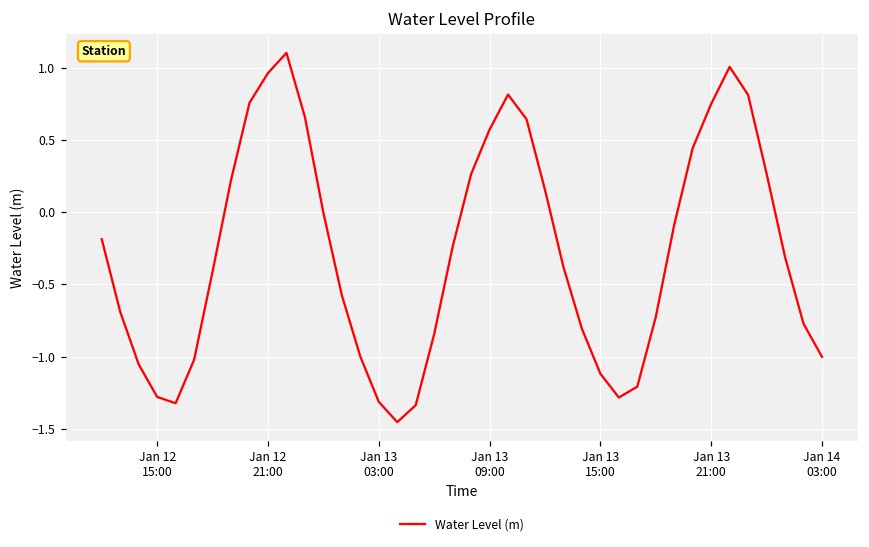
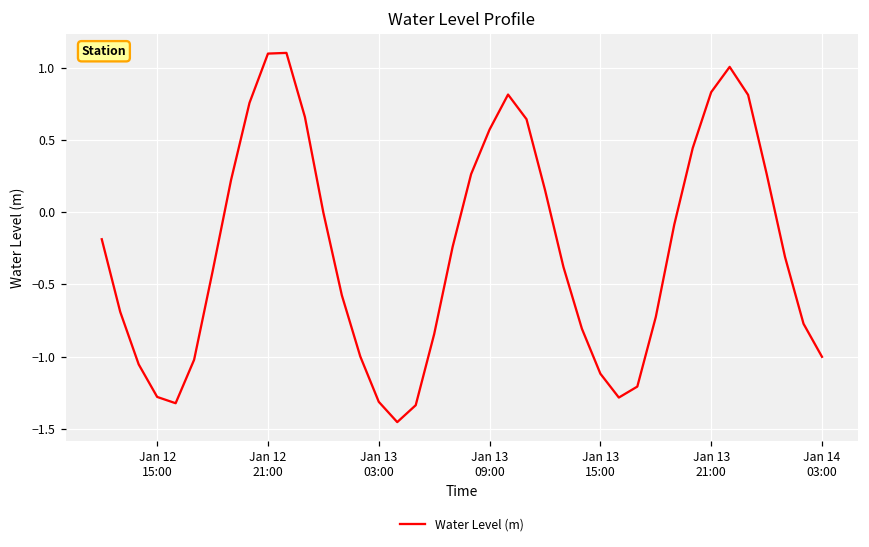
  {
    "Jan 12 15:00": -1.28,
-   "Jan 12 21:00": 0.96,
+   "Jan 12 21:00": 1.10,
    "Jan 13 03:00": -1.31,
    "Jan 13 09:00": 0.57,
    "Jan 13 15:00": -1.12,
-   "Jan 13 21:00": 0.75,
+   "Jan 13 21:00": 0.83,
    "Jan 14 03:00": -1.00
  }
